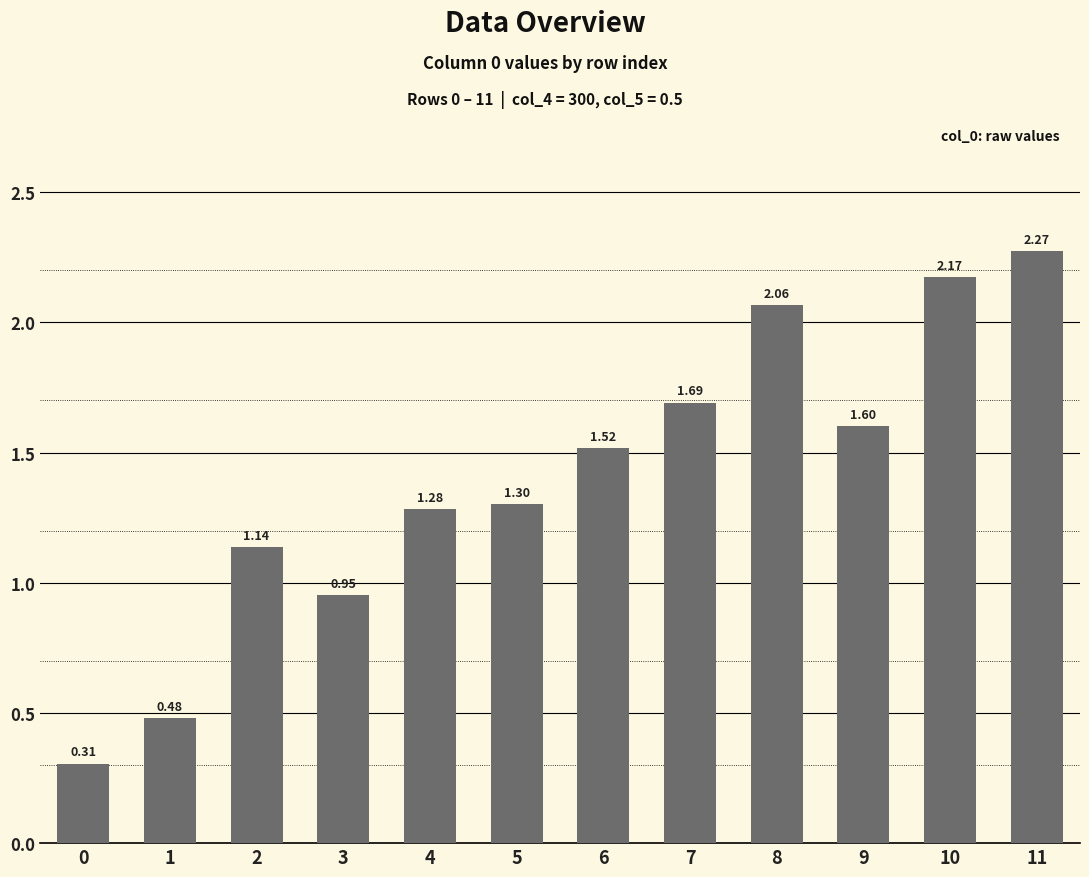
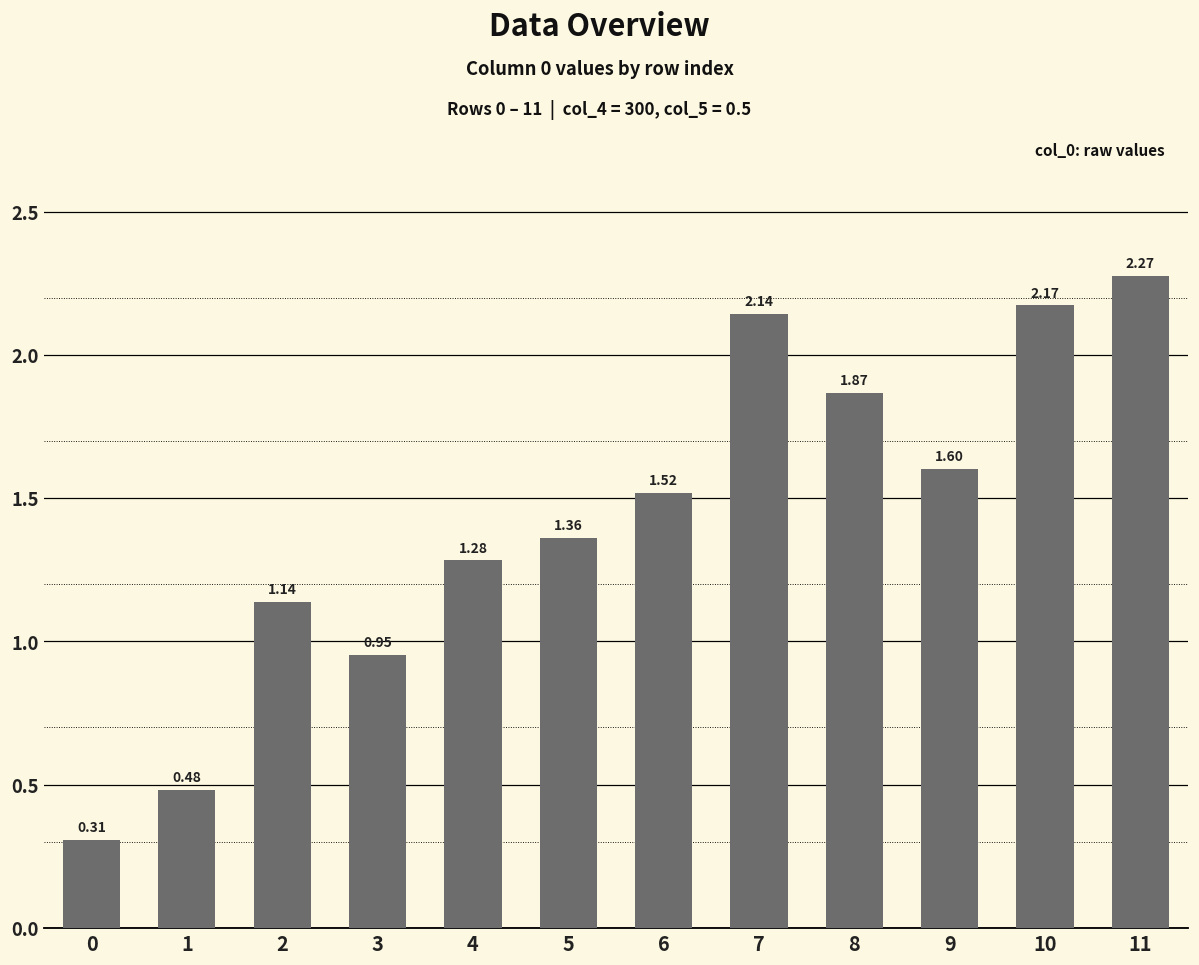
  {
    "0": 0.31,
    "1": 0.48,
    "2": 1.14,
    "3": 0.95,
    "4": 1.28,
-   "5": 1.30,
+   "5": 1.36,
    "6": 1.52,
-   "7": 1.69,
-   "8": 2.06,
+   "7": 2.14,
+   "8": 1.87,
    "9": 1.60,
    "10": 2.17,
    "11": 2.27
  }
